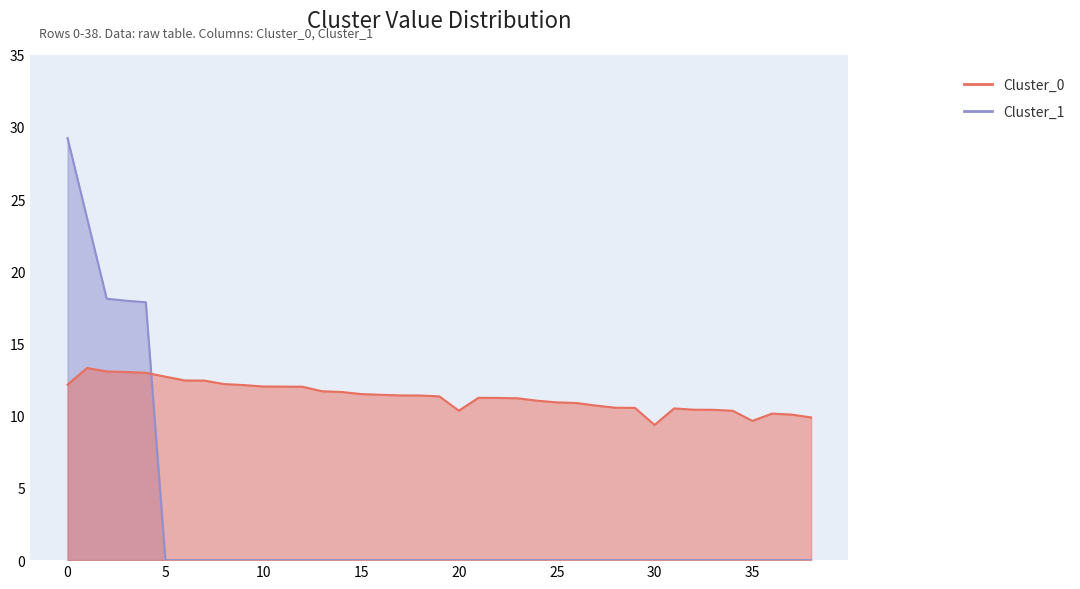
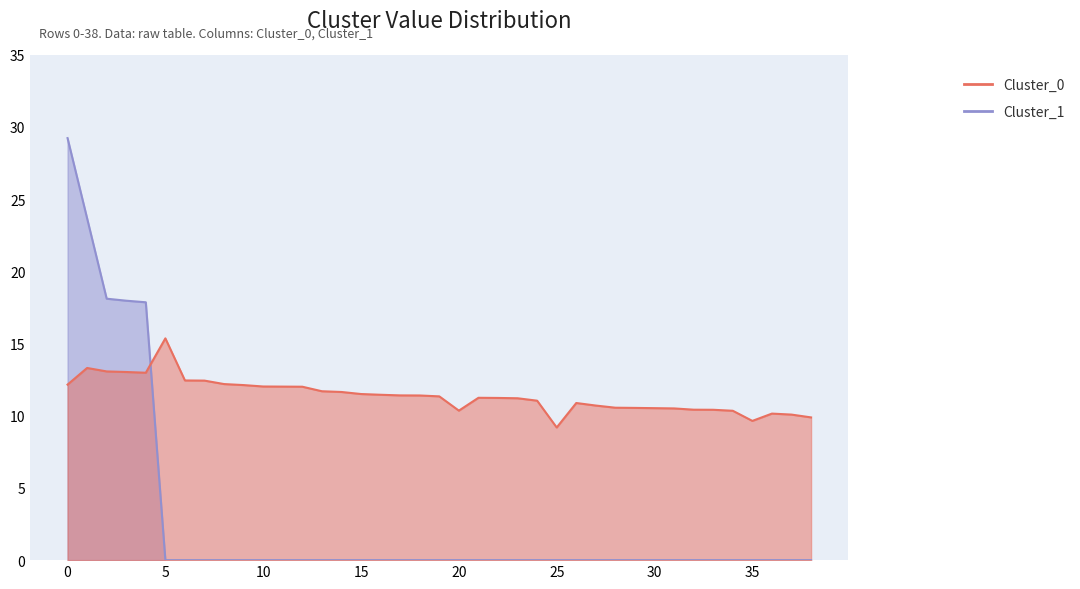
  {
    "Cluster_1": {
      "0": 29.2,
      "5": 0.0,
      "10": 0.0,
      "15": 0.0,
      "20": 0.0,
      "25": 0.0,
      "30": 0.0,
      "35": 0.0
    },
    "Cluster_0": {
      "0": 12.2,
-     "5": 12.7,
+     "5": 15.4,
      "10": 12.0,
      "15": 11.5,
      "20": 10.4,
-     "25": 10.9,
-     "30": 9.4,
+     "25": 9.2,
+     "30": 10.5,
      "35": 9.6
    }
  }
